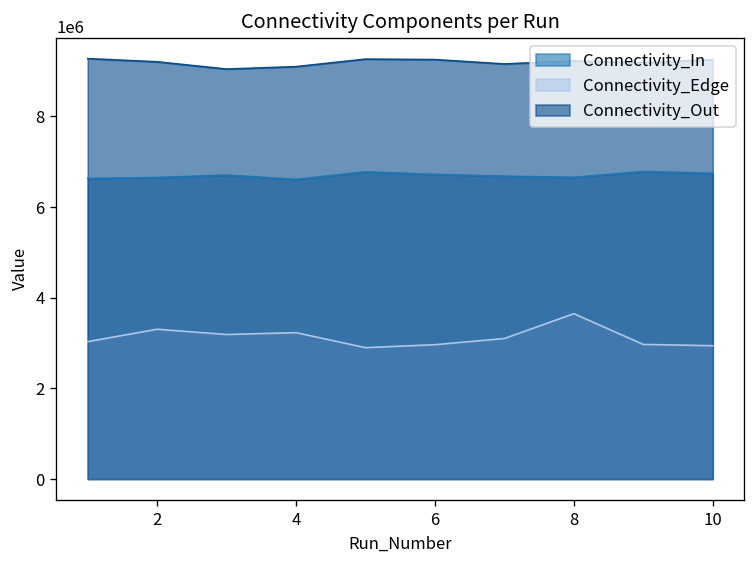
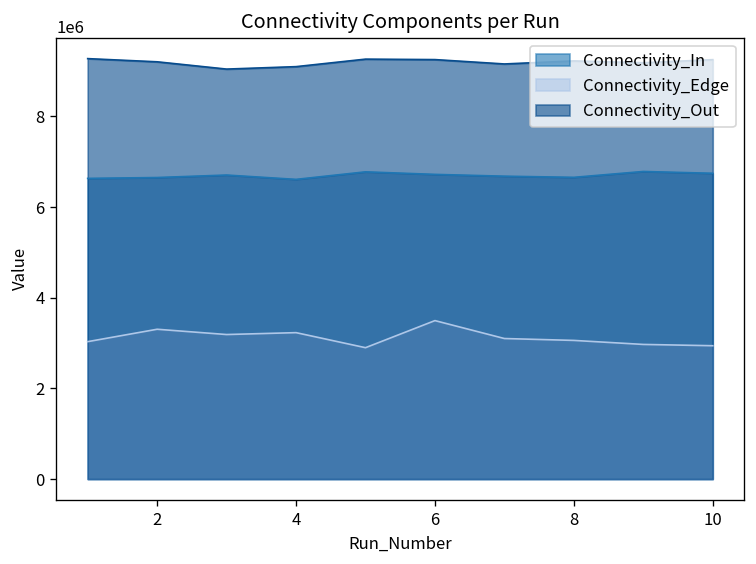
  {
    "Connectivity_Edge": {
      "2": 3300000,
      "4": 3200000,
-     "6": 3000000,
-     "8": 3600000,
+     "6": 3500000,
+     "8": 3100000,
      "10": 2900000
    }
  }
